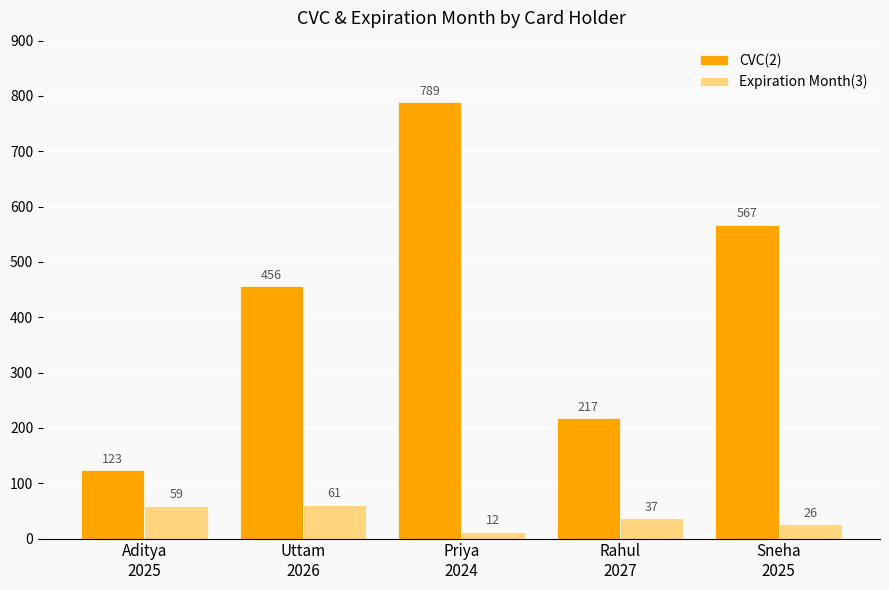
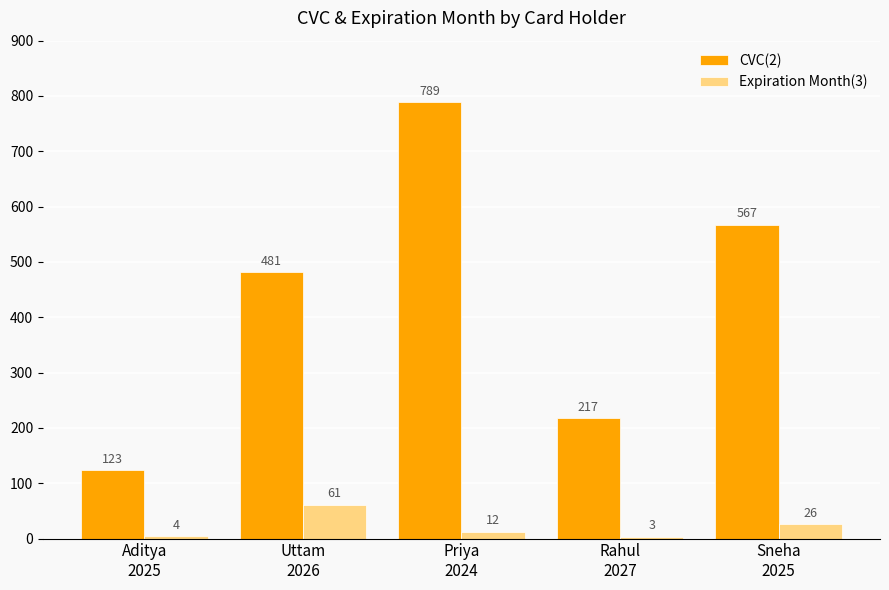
  {
    "CVC(2)": {
      "Aditya 2025": 123,
-     "Uttam 2026": 456,
+     "Uttam 2026": 481,
      "Priya 2024": 789,
      "Rahul 2027": 217,
      "Sneha 2025": 567
    },
    "Expiration Month(3)": {
-     "Aditya 2025": 59,
+     "Aditya 2025": 4,
      "Uttam 2026": 61,
      "Priya 2024": 12,
-     "Rahul 2027": 37,
+     "Rahul 2027": 3,
      "Sneha 2025": 26
    }
  }
